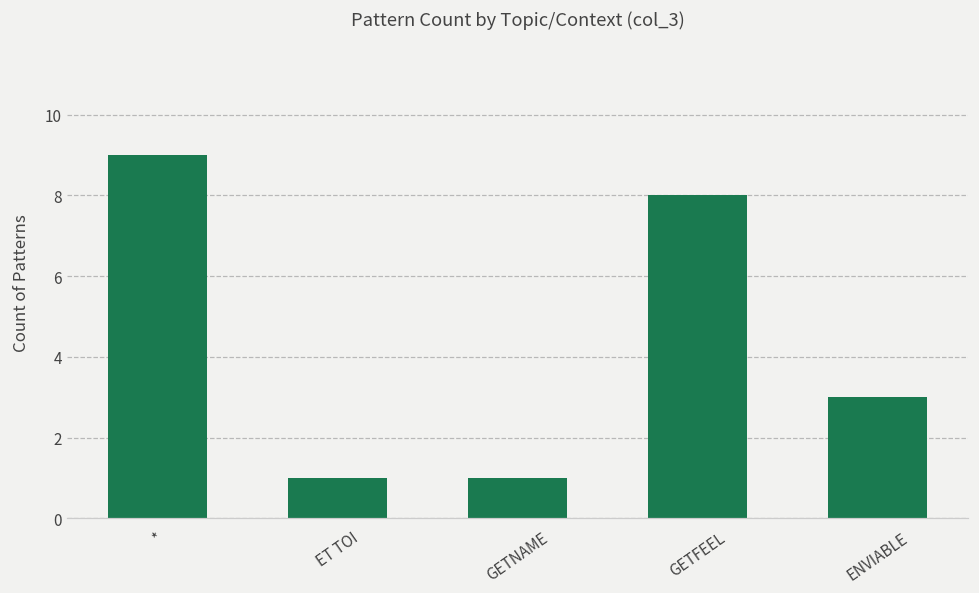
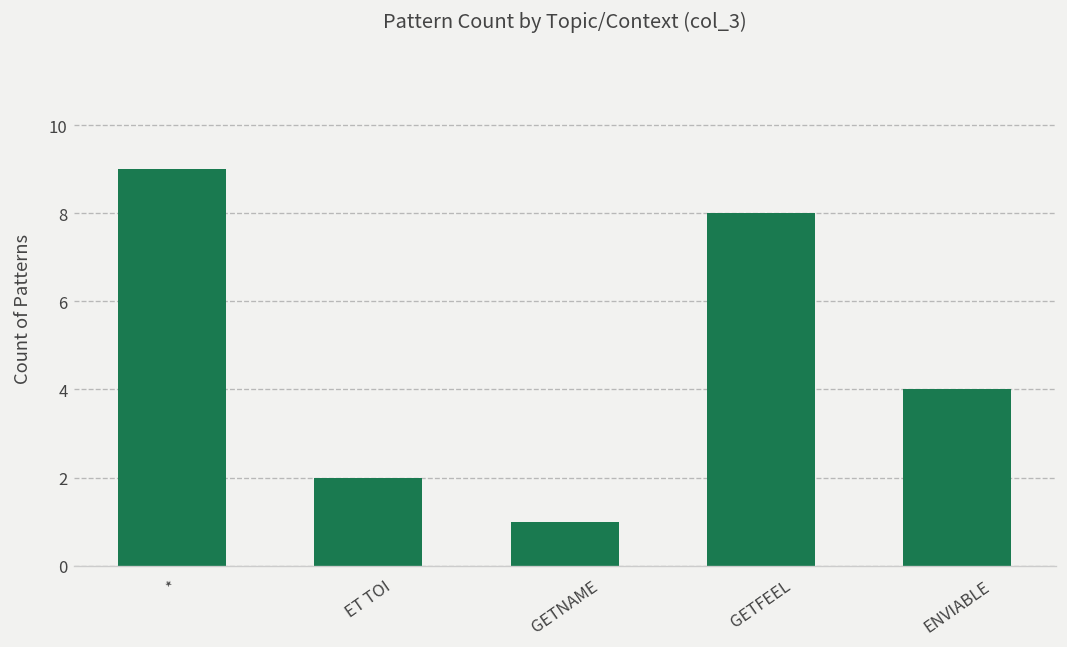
  {
    "*": 9,
-   "ET TOI": 1,
+   "ET TOI": 2,
    "GETNAME": 1,
    "GETFEEL": 8,
-   "ENVIABLE": 3
+   "ENVIABLE": 4
  }
